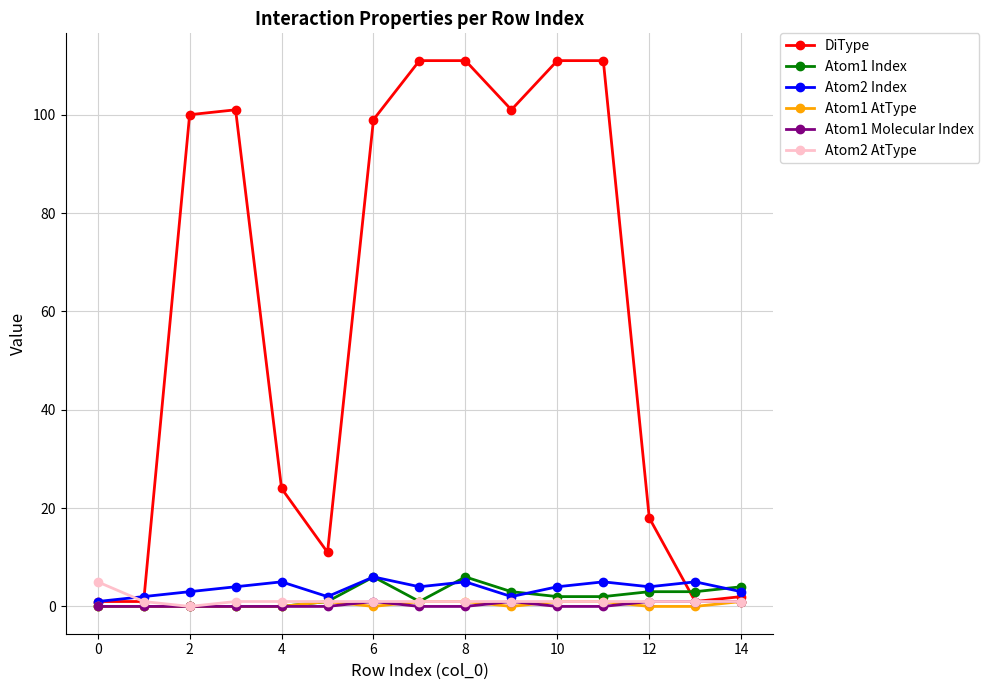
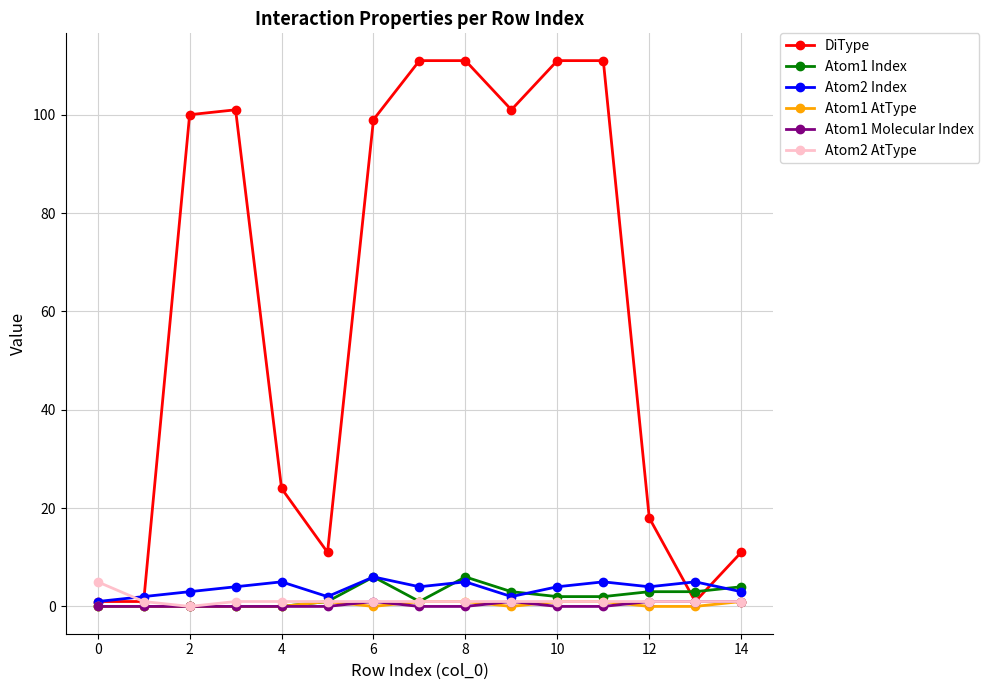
  {
    "DiType": {
      "2": 100,
      "4": 24,
      "6": 99,
      "8": 111,
      "10": 111,
      "12": 18,
-     "14": 2
+     "14": 11
    },
    "Atom1 Index": {
      "8": 6,
      "10": 2,
      "12": 3,
      "14": 4
    },
    "Atom2 Index": {
      "2": 3,
      "4": 5,
      "8": 5,
      "10": 4,
      "12": 4,
      "14": 3
    },
    "Atom1 AtType": {
      "6": 0,
      "12": 0
    },
    "Atom1 Molecular Index": {
      "8": 0,
      "10": 0
    },
    "Atom2 AtType": {
      "0": 5,
      "4": 1
    }
  }
